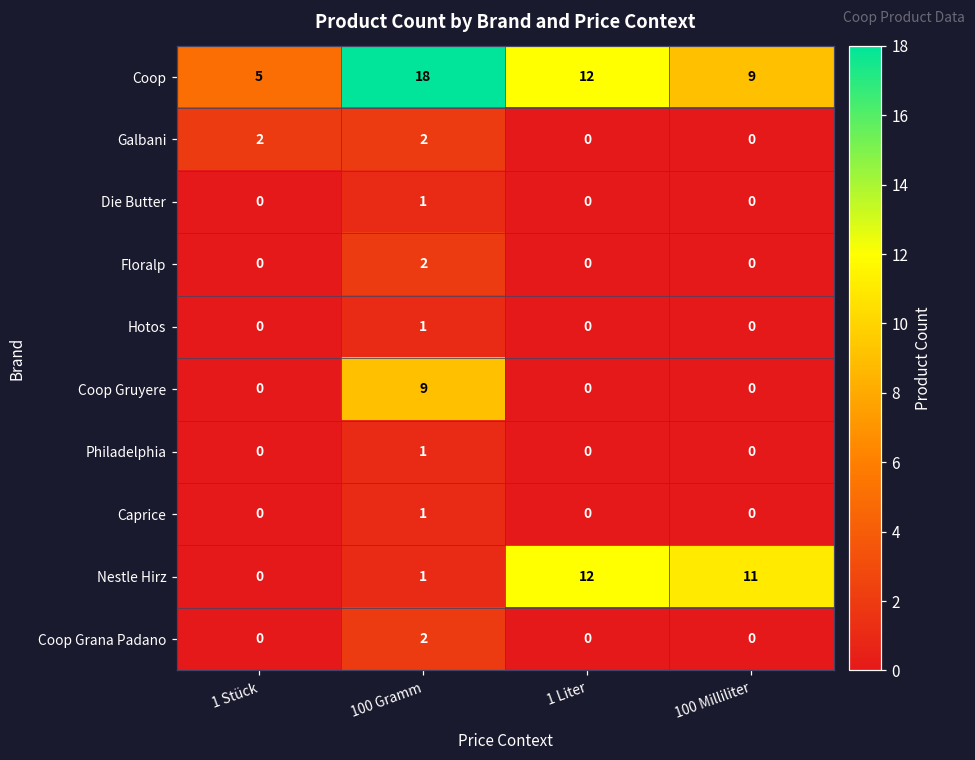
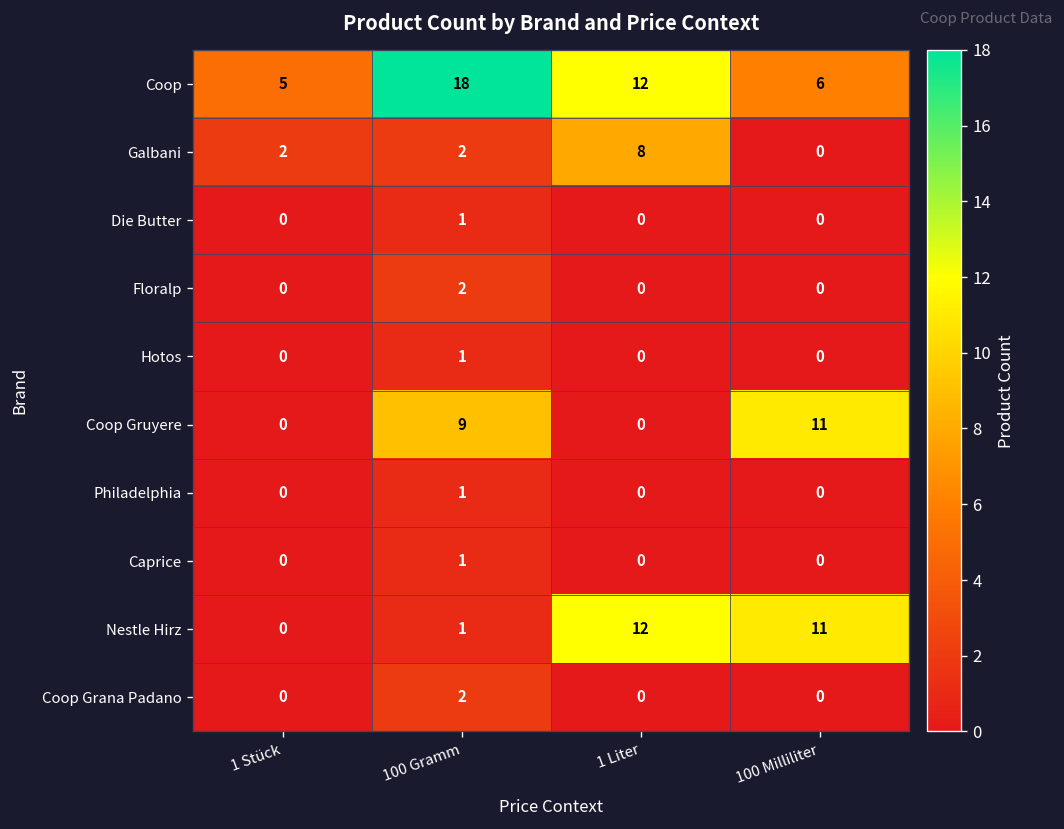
  {
    "Coop": {
      "1 Stück": 5,
      "100 Gramm": 18,
      "1 Liter": 12,
-     "100 Milliliter": 9
+     "100 Milliliter": 6
    },
    "Galbani": {
      "1 Stück": 2,
      "100 Gramm": 2,
-     "1 Liter": 0,
+     "1 Liter": 8,
      "100 Milliliter": 0
    },
    "Die Butter": {
      "1 Stück": 0,
      "100 Gramm": 1,
      "1 Liter": 0,
      "100 Milliliter": 0
    },
    "Floralp": {
      "1 Stück": 0,
      "100 Gramm": 2,
      "1 Liter": 0,
      "100 Milliliter": 0
    },
    "Hotos": {
      "1 Stück": 0,
      "100 Gramm": 1,
      "1 Liter": 0,
      "100 Milliliter": 0
    },
    "Coop Gruyere": {
      "1 Stück": 0,
      "100 Gramm": 9,
      "1 Liter": 0,
-     "100 Milliliter": 0
+     "100 Milliliter": 11
    },
    "Philadelphia": {
      "1 Stück": 0,
      "100 Gramm": 1,
      "1 Liter": 0,
      "100 Milliliter": 0
    },
    "Caprice": {
      "1 Stück": 0,
      "100 Gramm": 1,
      "1 Liter": 0,
      "100 Milliliter": 0
    },
    "Nestle Hirz": {
      "1 Stück": 0,
      "100 Gramm": 1,
      "1 Liter": 12,
      "100 Milliliter": 11
    },
    "Coop Grana Padano": {
      "1 Stück": 0,
      "100 Gramm": 2,
      "1 Liter": 0,
      "100 Milliliter": 0
    }
  }
